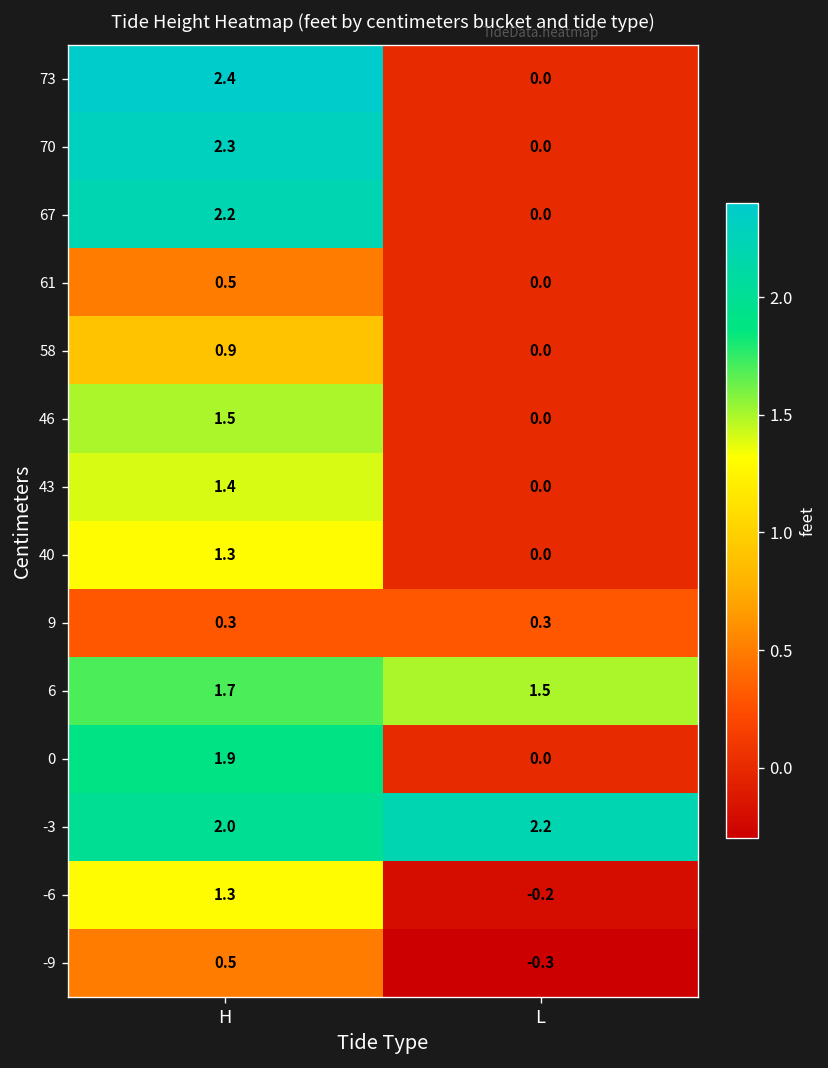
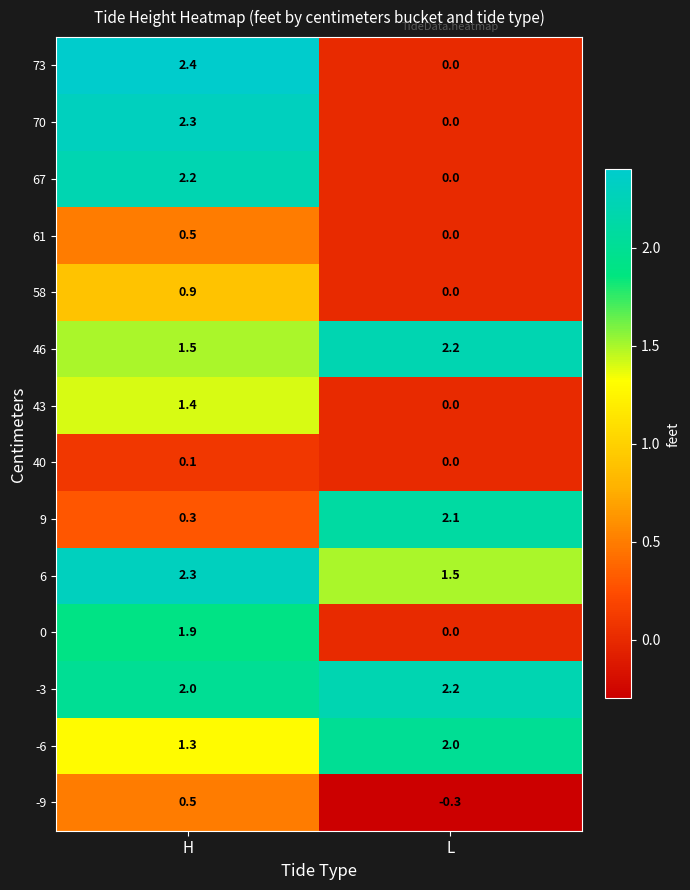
  {
    "73": {
      "H": 2.4,
      "L": 0.0
    },
    "70": {
      "H": 2.3,
      "L": 0.0
    },
    "67": {
      "H": 2.2,
      "L": 0.0
    },
    "61": {
      "H": 0.5,
      "L": 0.0
    },
    "58": {
      "H": 0.9,
      "L": 0.0
    },
    "46": {
      "H": 1.5,
-     "L": 0.0
+     "L": 2.2
    },
    "43": {
      "H": 1.4,
      "L": 0.0
    },
    "40": {
-     "H": 1.3,
+     "H": 0.1,
      "L": 0.0
    },
    "9": {
      "H": 0.3,
-     "L": 0.3
+     "L": 2.1
    },
    "6": {
-     "H": 1.7,
+     "H": 2.3,
      "L": 1.5
    },
    "0": {
      "H": 1.9,
      "L": 0.0
    },
    "-3": {
      "H": 2.0,
      "L": 2.2
    },
    "-6": {
      "H": 1.3,
-     "L": -0.2
+     "L": 2.0
    },
    "-9": {
      "H": 0.5,
      "L": -0.3
    }
  }
